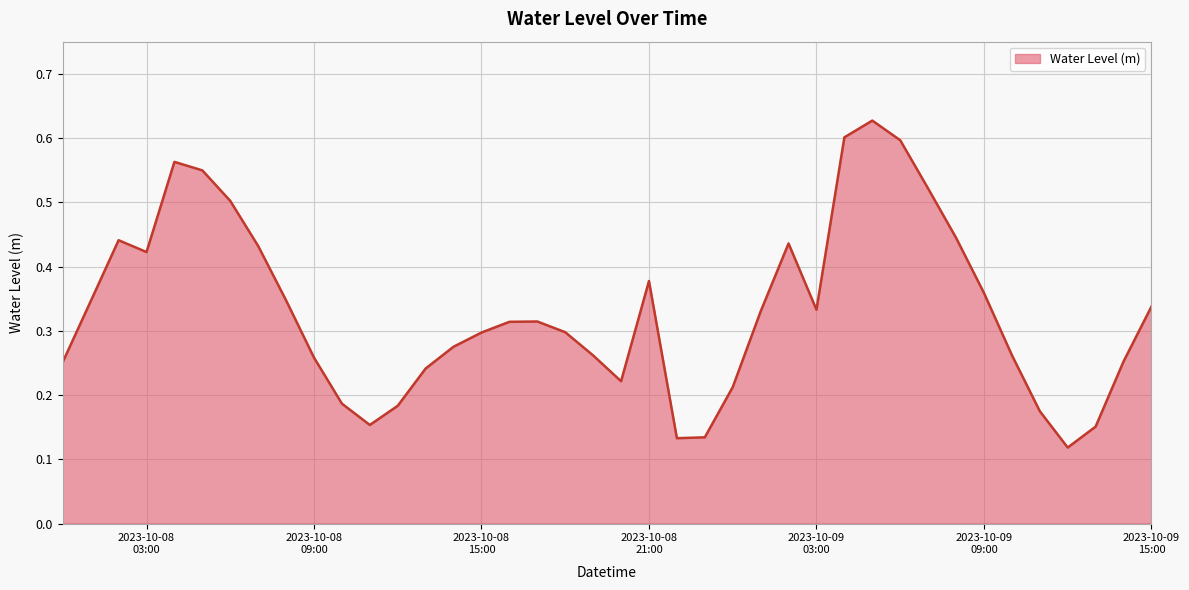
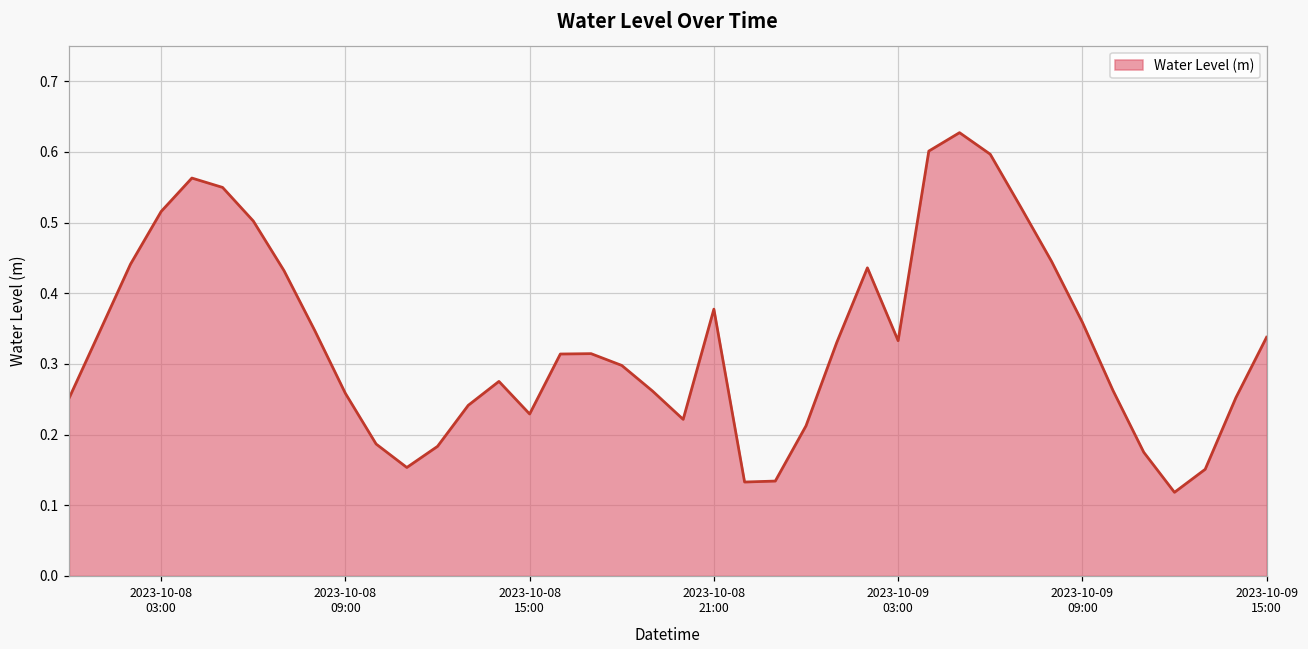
  {
-   "2023-10-08 03:00": 0.42,
+   "2023-10-08 03:00": 0.52,
    "2023-10-08 09:00": 0.26,
-   "2023-10-08 15:00": 0.30,
+   "2023-10-08 15:00": 0.23,
    "2023-10-08 21:00": 0.38,
    "2023-10-09 03:00": 0.33,
    "2023-10-09 09:00": 0.36,
    "2023-10-09 15:00": 0.34
  }
